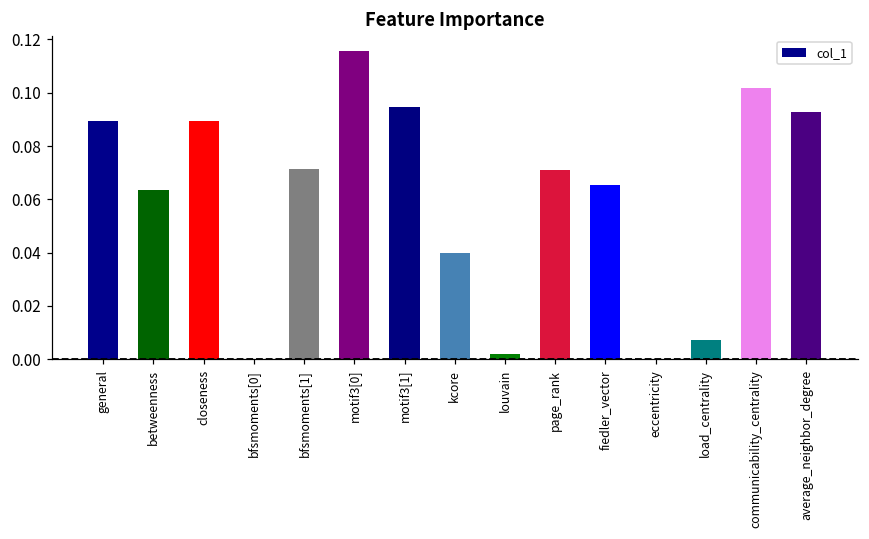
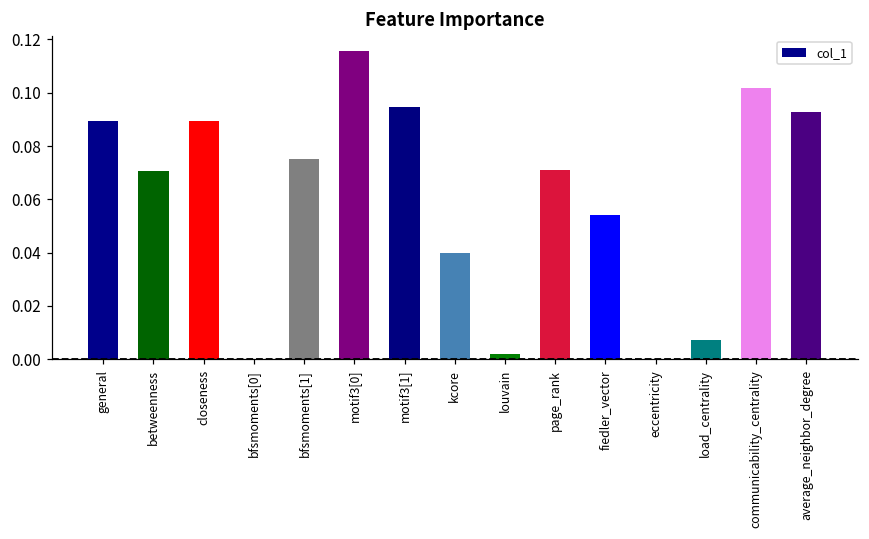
  {
    "general": 0.089,
-   "betweenness": 0.063,
+   "betweenness": 0.070,
    "closeness": 0.090,
-   "bfsmoments[1]": 0.071,
+   "bfsmoments[1]": 0.075,
    "motif3[0]": 0.116,
    "motif3[1]": 0.095,
    "kcore": 0.040,
    "louvain": 0.002,
    "page_rank": 0.071,
-   "fiedler_vector": 0.065,
+   "fiedler_vector": 0.054,
    "load_centrality": 0.007,
    "communicability_centrality": 0.102,
    "average_neighbor_degree": 0.093
  }
